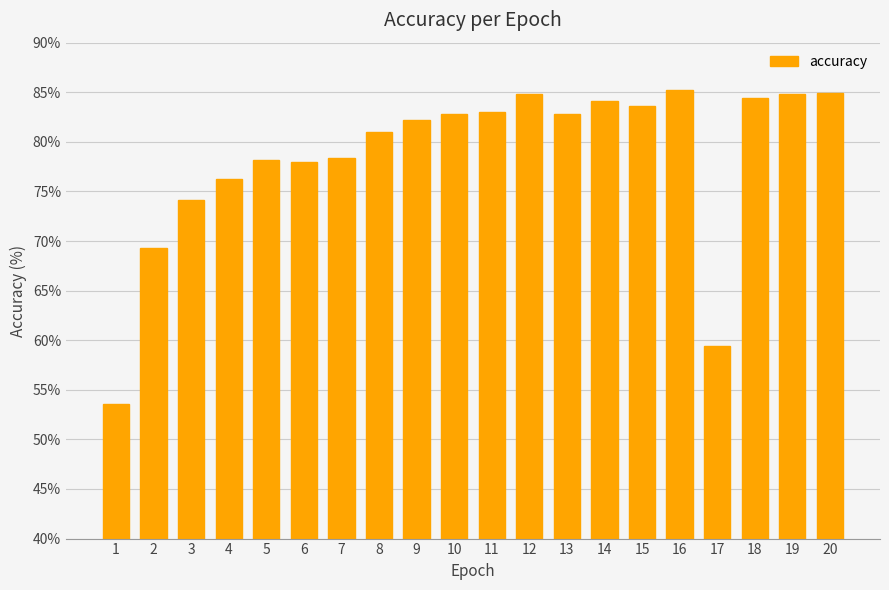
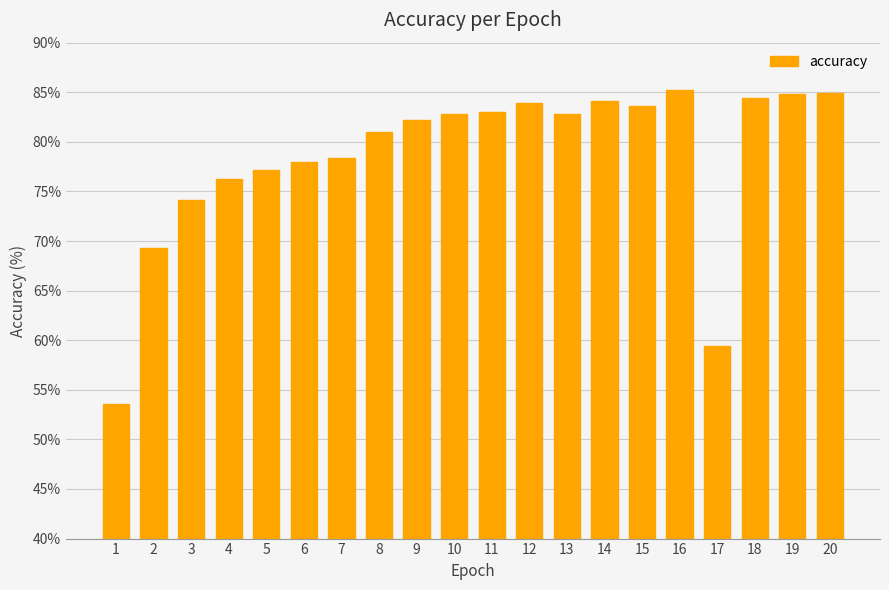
  {
    "1": "54%",
    "2": "69%",
    "3": "74%",
    "4": "76%",
-   "5": "78%",
+   "5": "77%",
    "6": "78%",
    "7": "78%",
    "8": "81%",
    "9": "82%",
    "10": "83%",
    "11": "83%",
-   "12": "85%",
+   "12": "84%",
    "13": "83%",
    "14": "84%",
    "15": "84%",
    "16": "85%",
    "17": "59%",
    "18": "84%",
    "19": "85%",
    "20": "85%"
  }
